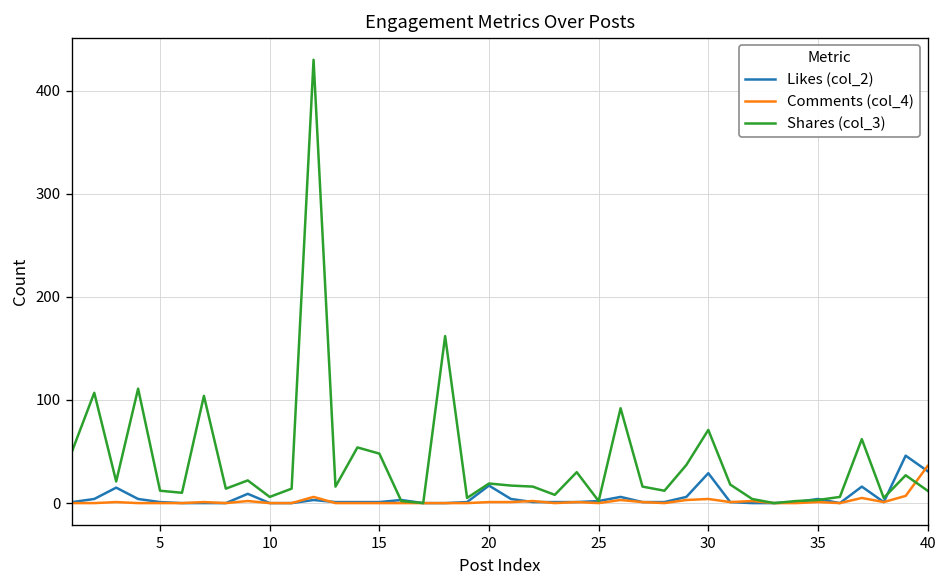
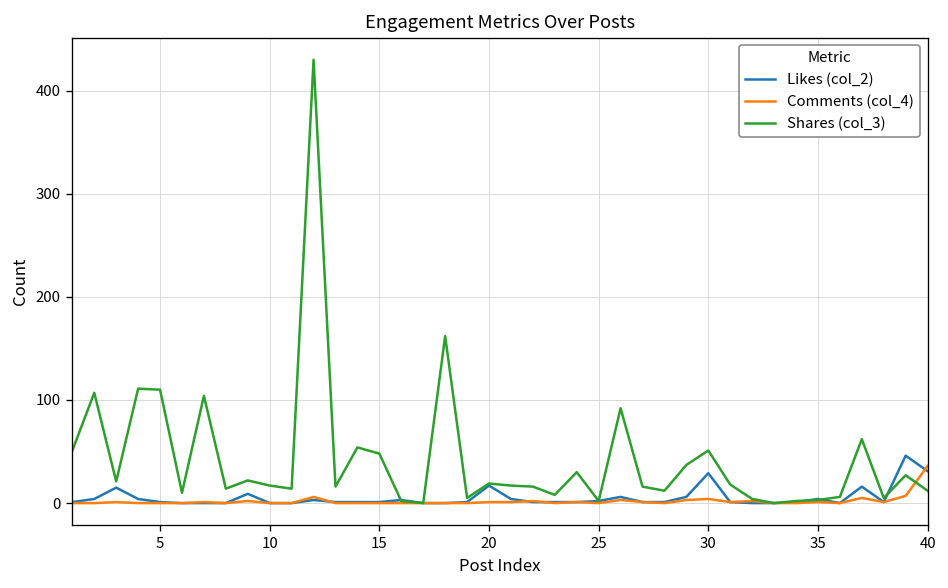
  {
    "Likes (col_2)": {
      "30": 30,
      "40": 30
    },
    "Comments (col_4)": {
      "20": 0,
      "30": 0,
      "40": 40
    },
    "Shares (col_3)": {
-     "5": 10,
-     "10": 10,
+     "5": 110,
+     "10": 20,
      "15": 50,
-     "30": 70,
+     "30": 50,
      "40": 10
    }
  }
